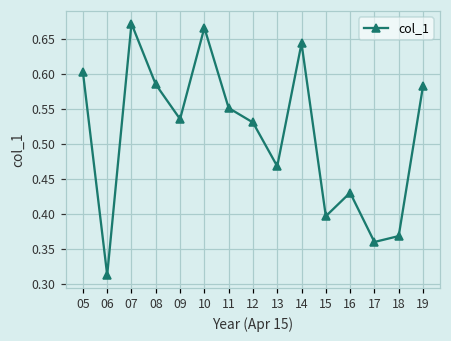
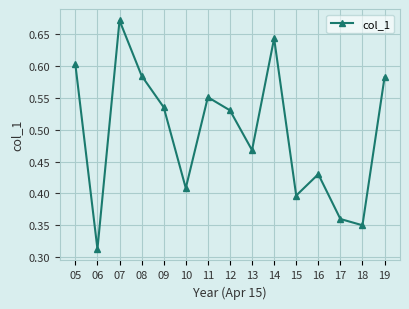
  {
    "05": 0.60,
    "06": 0.31,
    "07": 0.67,
    "08": 0.58,
    "09": 0.54,
-   "10": 0.67,
+   "10": 0.41,
    "11": 0.55,
    "12": 0.53,
    "13": 0.47,
    "14": 0.64,
    "15": 0.40,
    "16": 0.43,
    "17": 0.36,
-   "18": 0.37,
+   "18": 0.35,
    "19": 0.58
  }
